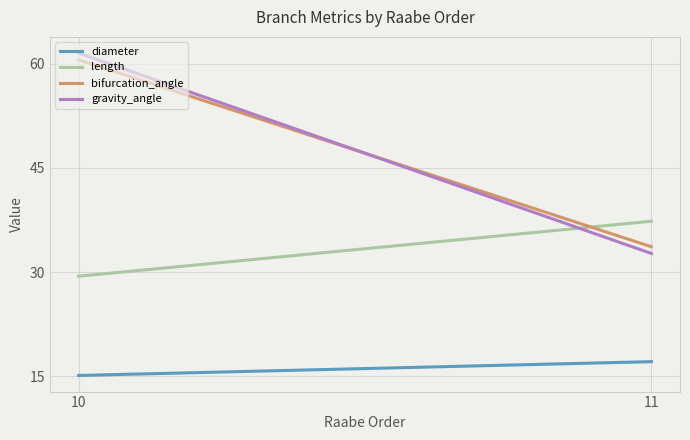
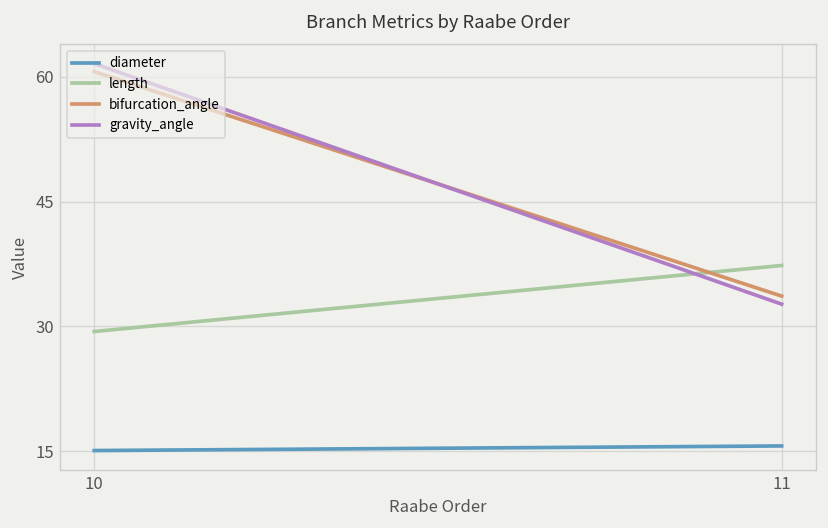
  {
    "diameter": {
      "10": 15,
-     "11": 17
+     "11": 16
    },
    "length": {
      "10": 29,
      "11": 37
    },
    "bifurcation_angle": {
      "11": 34
    },
    "gravity_angle": {
      "11": 33
    }
  }
